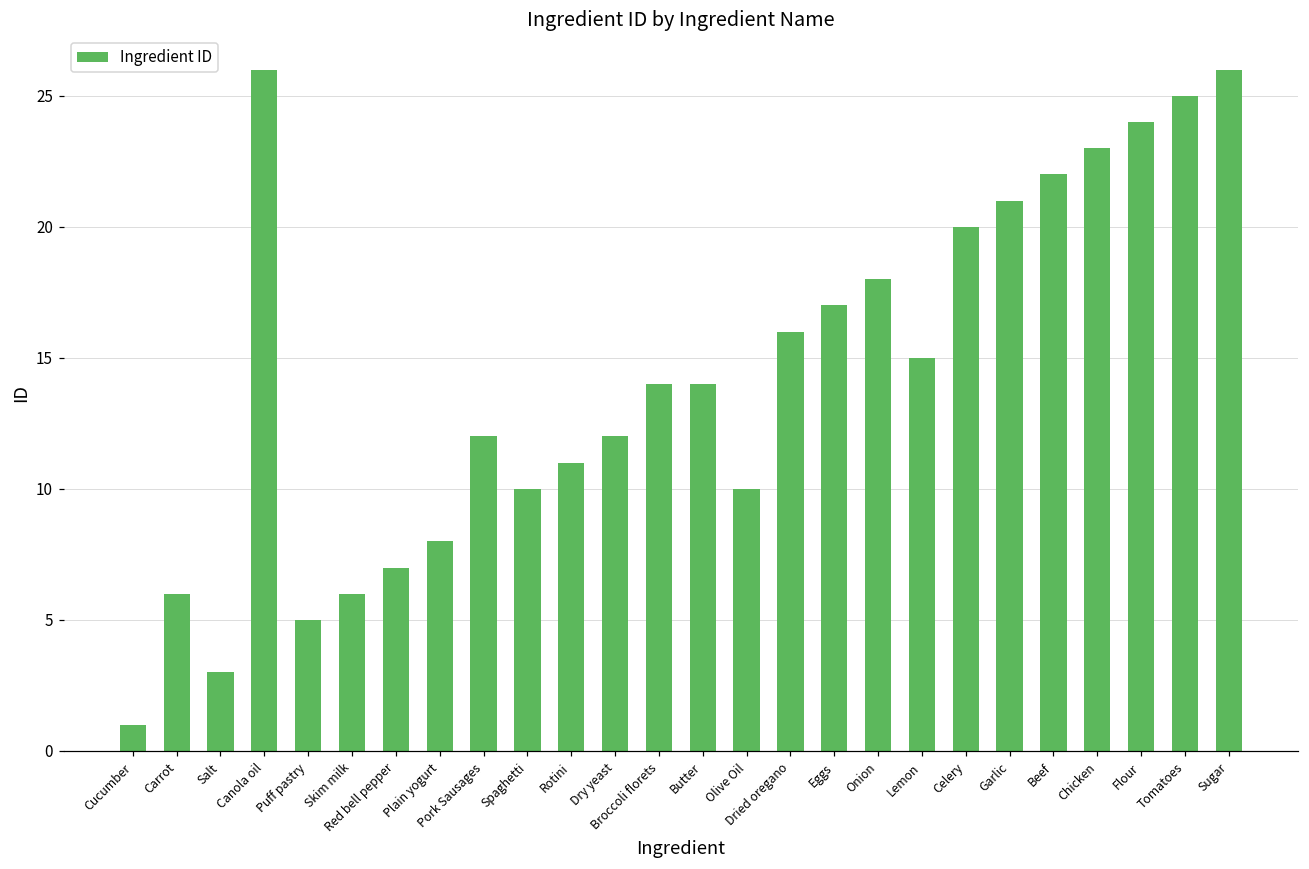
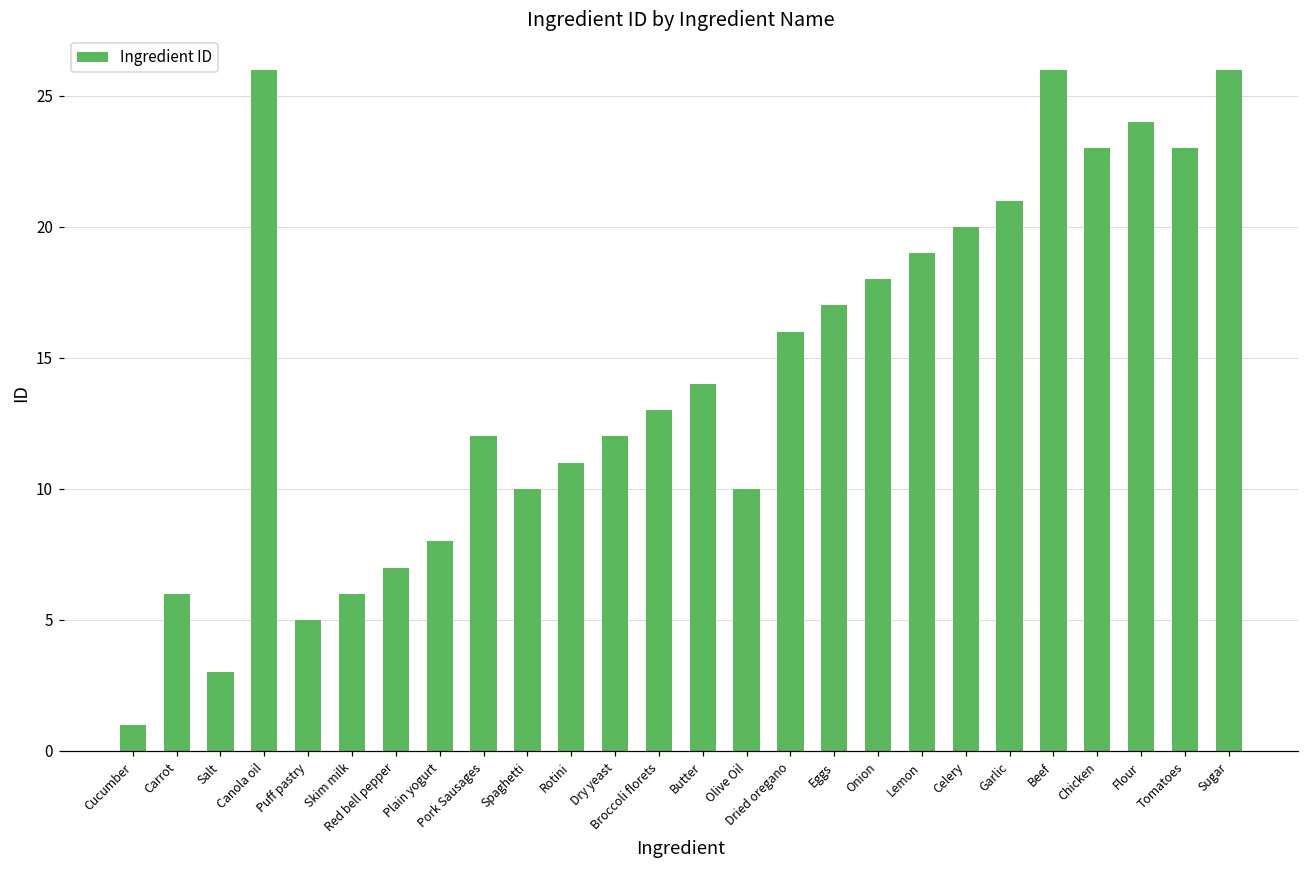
  {
    "Cucumber": 1,
    "Carrot": 6,
    "Salt": 3,
    "Canola oil": 26,
    "Puff pastry": 5,
    "Skim milk": 6,
    "Red bell pepper": 7,
    "Plain yogurt": 8,
    "Pork Sausages": 12,
    "Spaghetti": 10,
    "Rotini": 11,
    "Dry yeast": 12,
-   "Broccoli florets": 14,
+   "Broccoli florets": 13,
    "Butter": 14,
    "Olive Oil": 10,
    "Dried oregano": 16,
    "Eggs": 17,
    "Onion": 18,
-   "Lemon": 15,
+   "Lemon": 19,
    "Celery": 20,
    "Garlic": 21,
-   "Beef": 22,
+   "Beef": 26,
    "Chicken": 23,
    "Flour": 24,
-   "Tomatoes": 25,
+   "Tomatoes": 23,
    "Sugar": 26
  }
